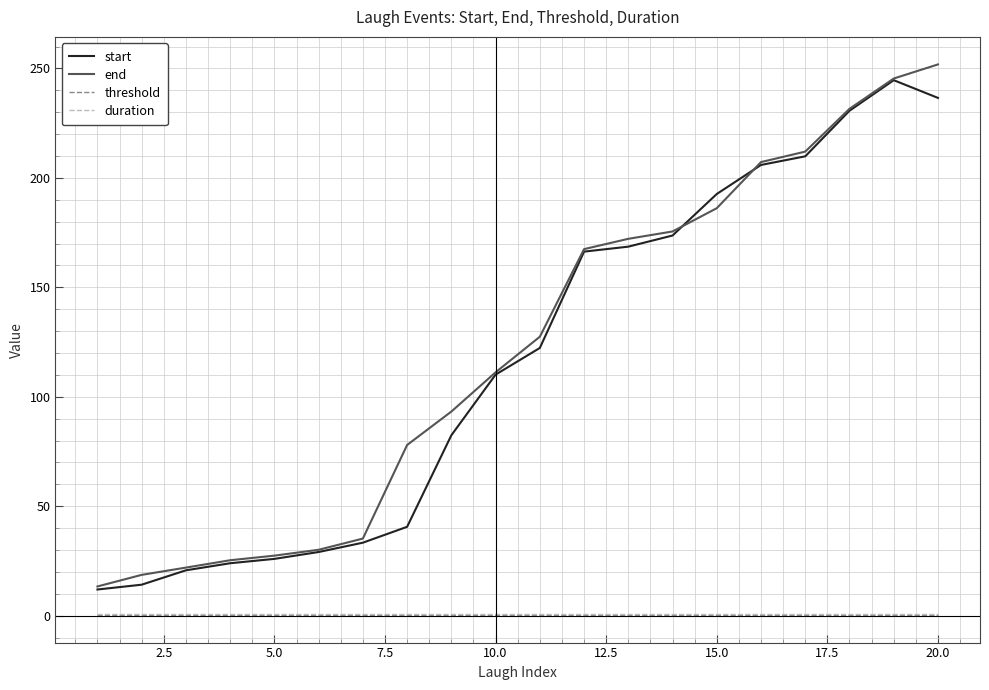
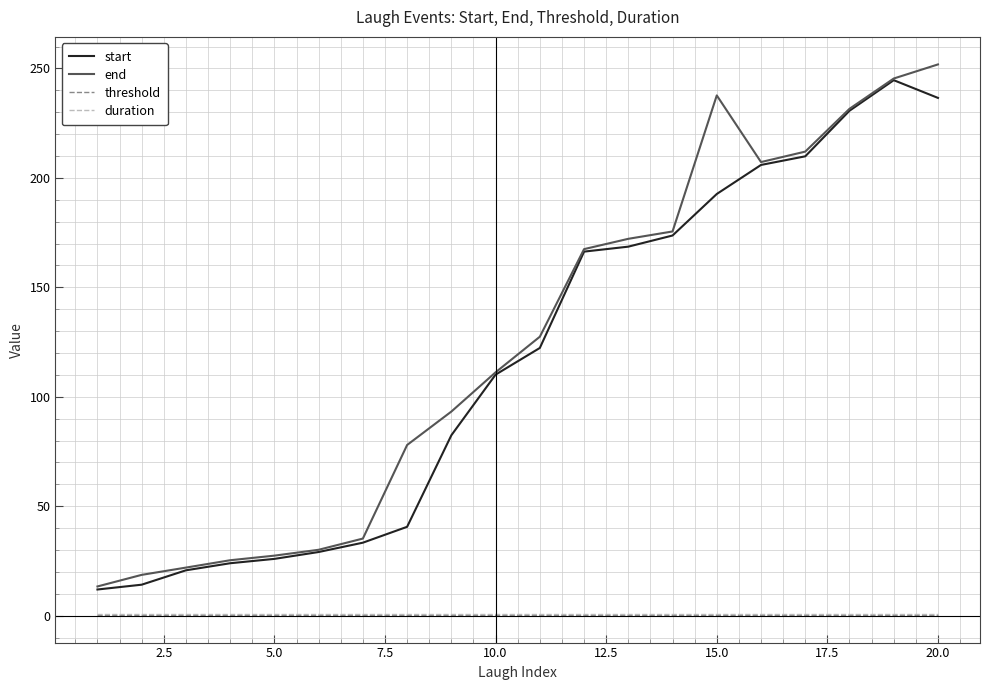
  {
    "start": {
      "5.0": 26,
      "15.0": 193,
      "20.0": 237
    },
    "end": {
      "5.0": 27,
-     "15.0": 186,
+     "15.0": 238,
      "20.0": 252
    }
  }
